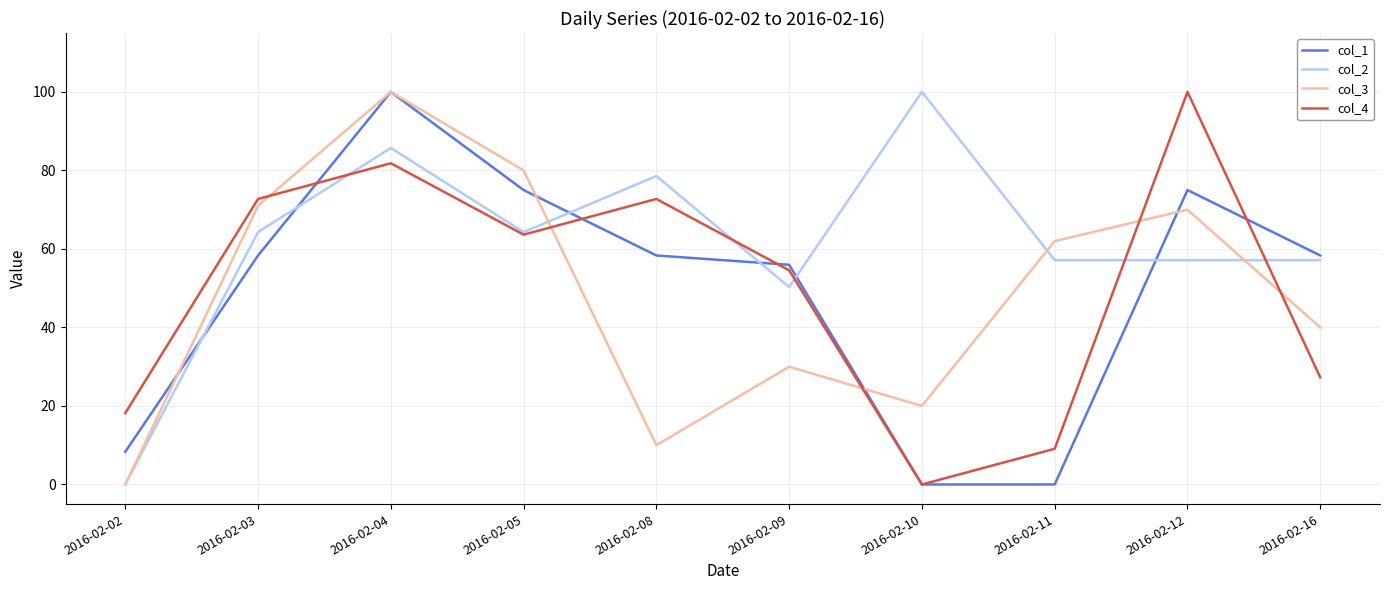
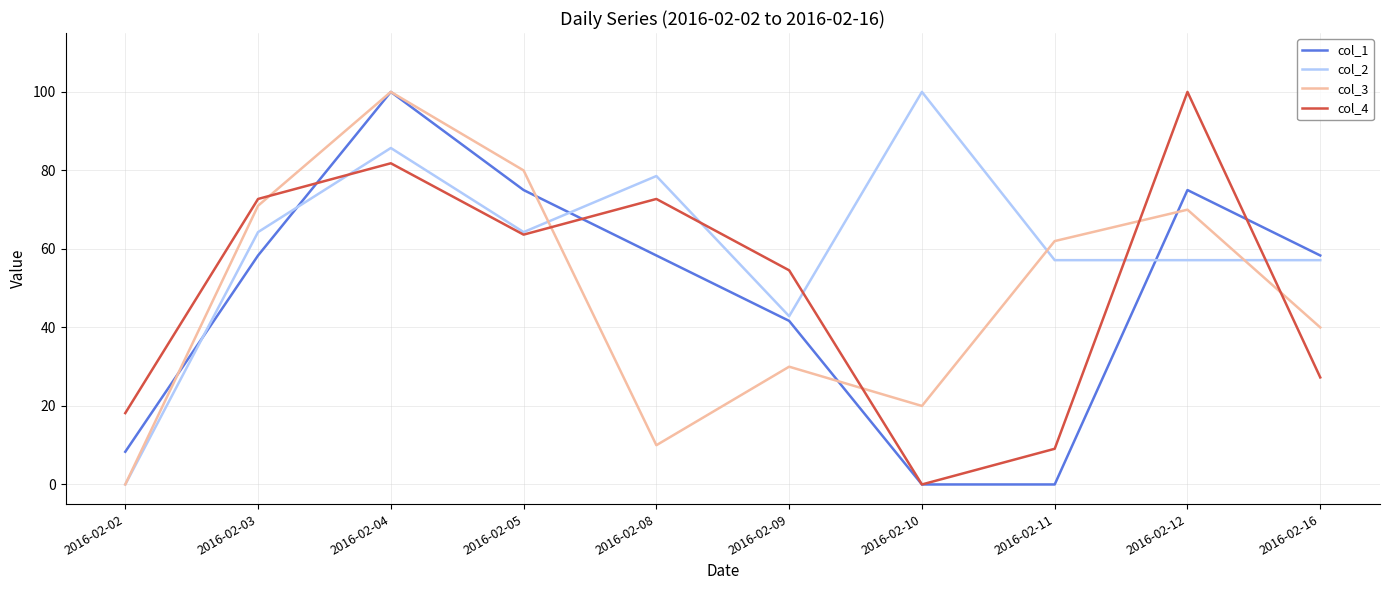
  {
    "col_1": {
      "2016-02-02": 8,
      "2016-02-03": 58,
      "2016-02-05": 75,
      "2016-02-08": 58,
-     "2016-02-09": 56,
+     "2016-02-09": 42,
      "2016-02-11": 0,
      "2016-02-12": 75,
      "2016-02-16": 58
    },
    "col_2": {
      "2016-02-03": 64,
      "2016-02-04": 86,
      "2016-02-08": 79,
-     "2016-02-09": 50,
+     "2016-02-09": 43,
      "2016-02-10": 100,
      "2016-02-11": 57,
      "2016-02-12": 57,
      "2016-02-16": 57
    },
    "col_3": {
      "2016-02-03": 71,
      "2016-02-05": 80,
      "2016-02-08": 10,
      "2016-02-09": 30,
      "2016-02-10": 20,
      "2016-02-11": 62,
      "2016-02-12": 70,
      "2016-02-16": 40
    },
    "col_4": {
      "2016-02-02": 18,
      "2016-02-03": 73,
      "2016-02-04": 82,
      "2016-02-08": 73,
      "2016-02-09": 55,
      "2016-02-11": 9,
      "2016-02-12": 100,
      "2016-02-16": 27
    }
  }
